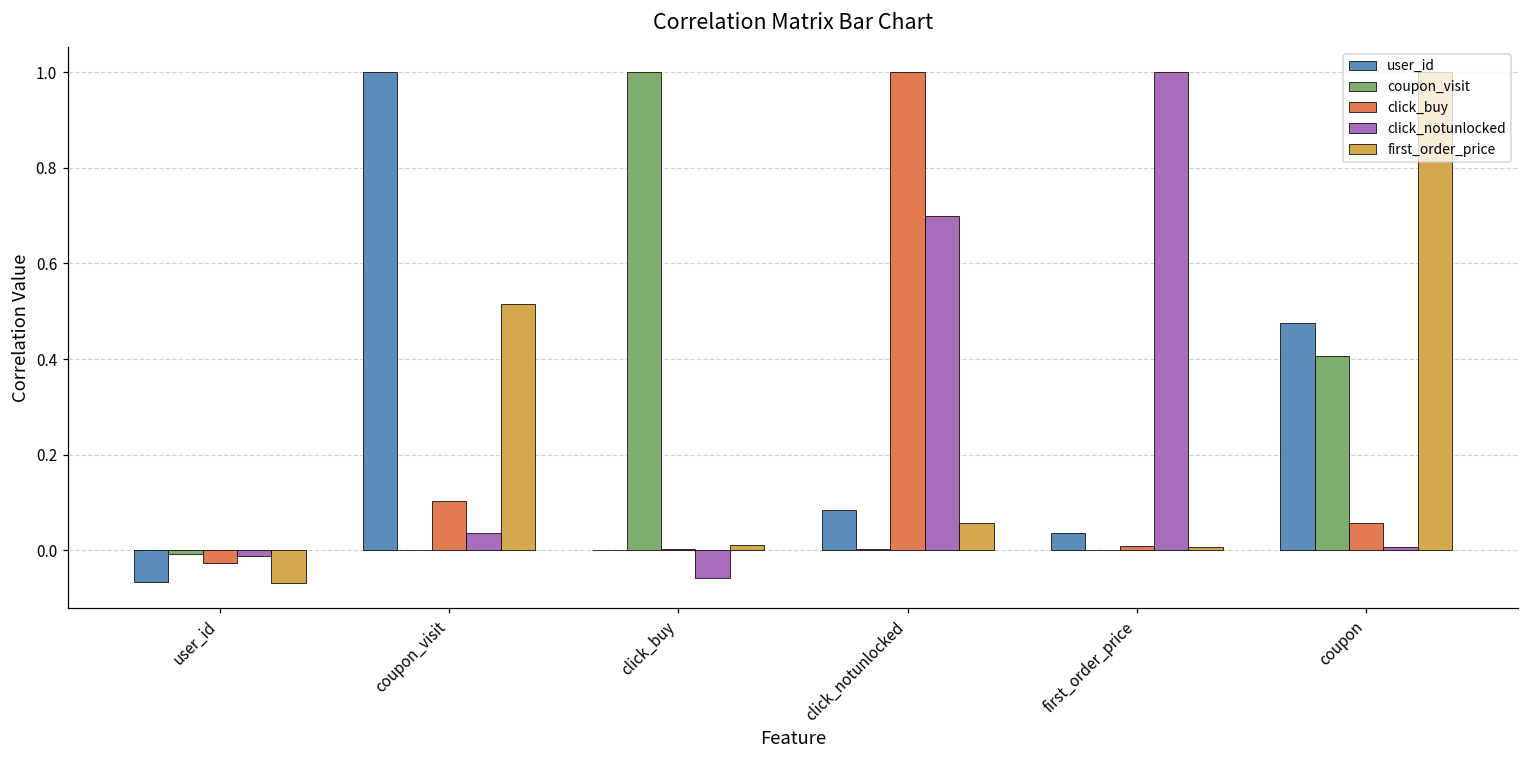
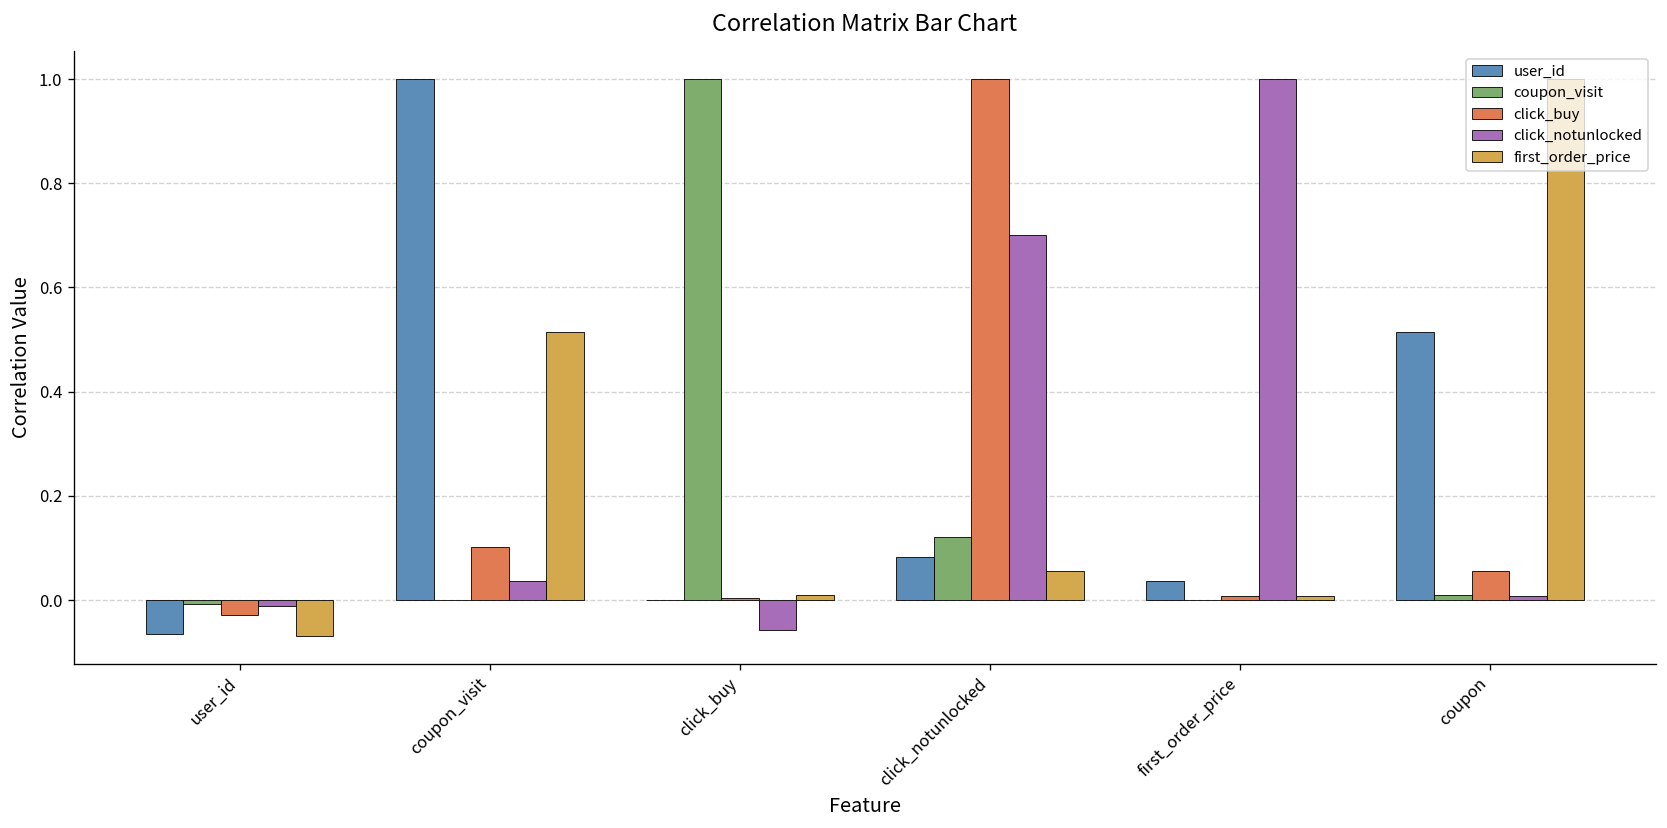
  {
    "user_id": {
      "user_id": -0.07,
      "coupon_visit": 1.00,
      "click_notunlocked": 0.08,
      "first_order_price": 0.04,
-     "coupon": 0.48
+     "coupon": 0.52
    },
    "coupon_visit": {
      "user_id": -0.01,
      "click_buy": 1.00,
-     "click_notunlocked": 0.00,
-     "coupon": 0.41
+     "click_notunlocked": 0.12,
+     "coupon": 0.01
    },
    "click_notunlocked": {
      "user_id": -0.01,
      "coupon_visit": 0.04,
      "click_buy": -0.06,
      "click_notunlocked": 0.70,
      "first_order_price": 1.00,
      "coupon": 0.01
    }
  }
